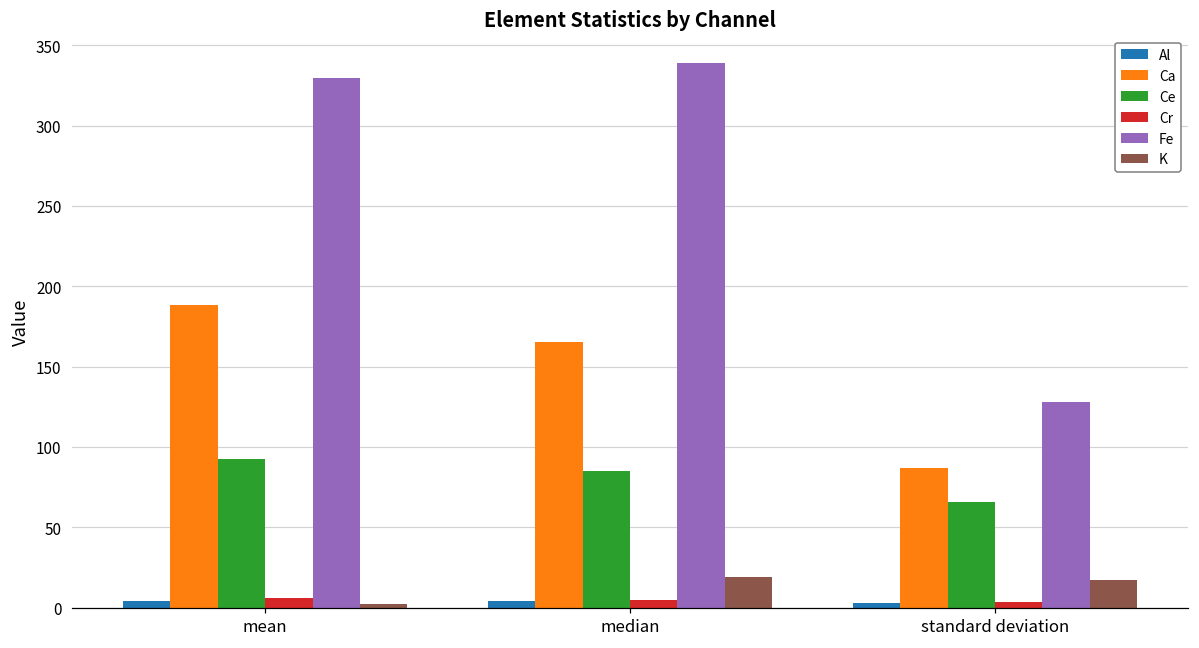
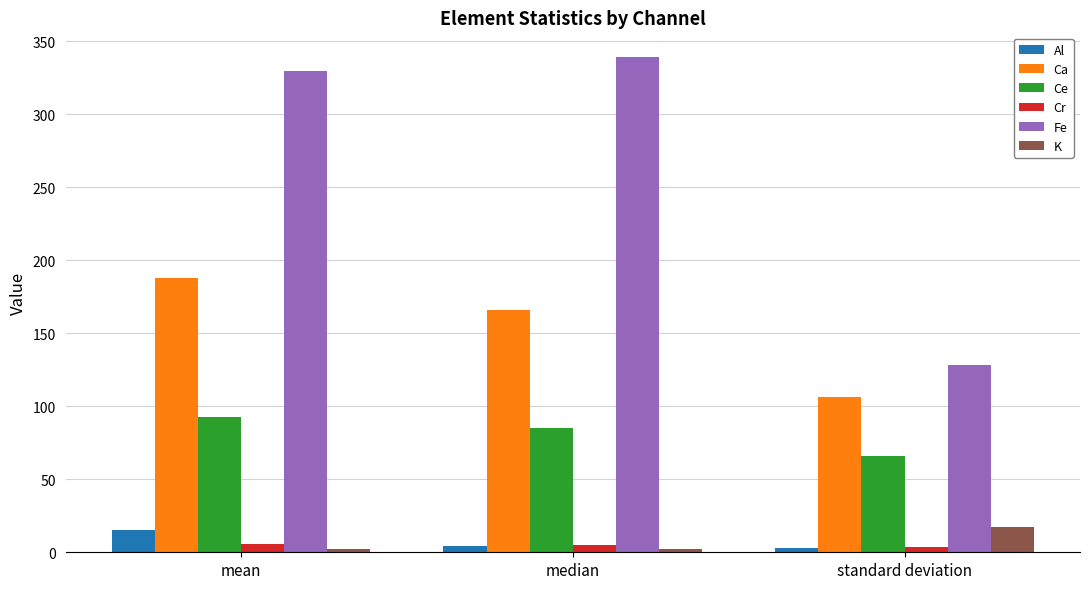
  {
    "Al": {
-     "mean": 4,
+     "mean": 15,
      "median": 4,
      "standard deviation": 3
    },
    "Ca": {
      "mean": 188,
      "median": 166,
-     "standard deviation": 87
+     "standard deviation": 106
    },
    "Ce": {
      "mean": 93,
      "median": 85,
      "standard deviation": 66
    },
    "Cr": {
      "mean": 6,
      "median": 5,
      "standard deviation": 4
    },
    "Fe": {
      "mean": 330,
      "median": 339,
      "standard deviation": 128
    },
    "K": {
      "mean": 2,
-     "median": 19,
+     "median": 2,
      "standard deviation": 17
    }
  }
